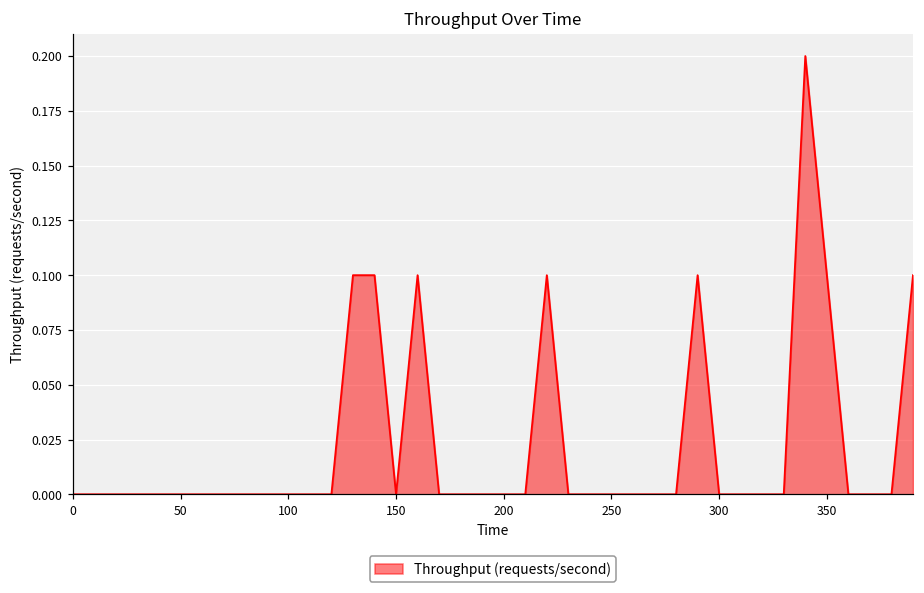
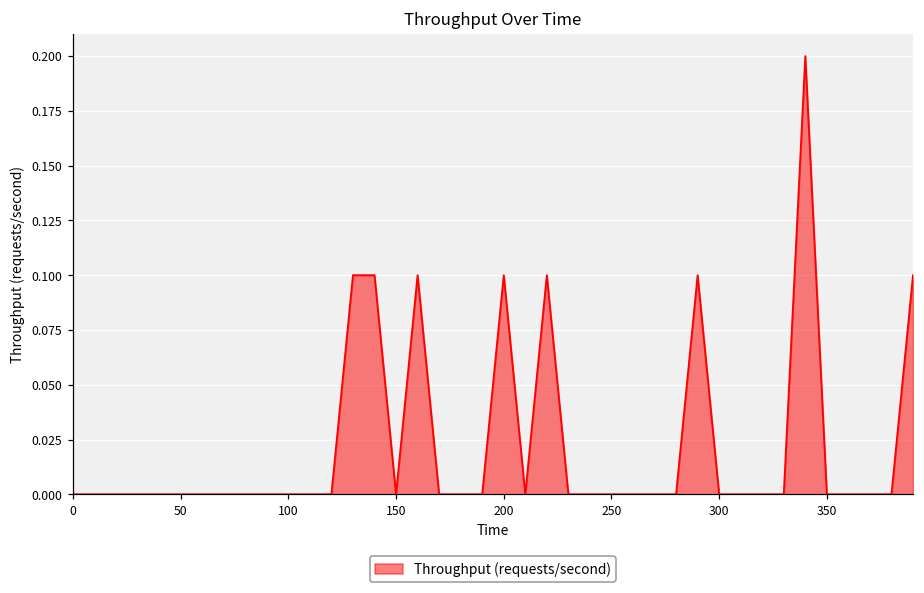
  {
    "0": 0.0,
    "50": 0.0,
    "100": 0.0,
    "150": 0.0,
-   "200": 0.0,
+   "200": 0.1,
    "250": 0.0,
    "300": 0.0,
-   "350": 0.1
+   "350": 0.0
  }
